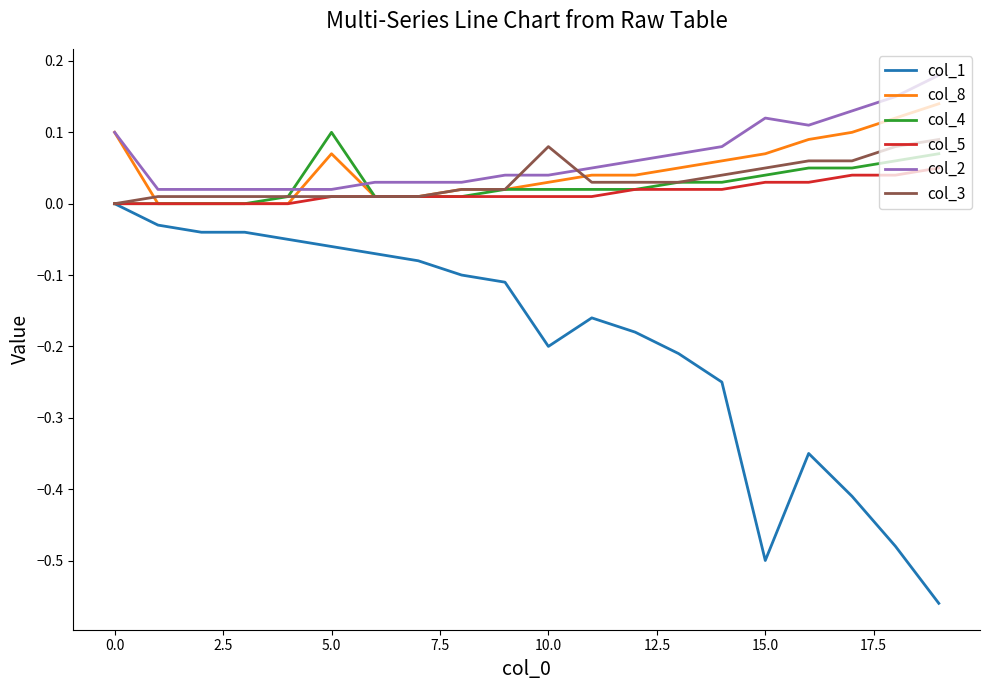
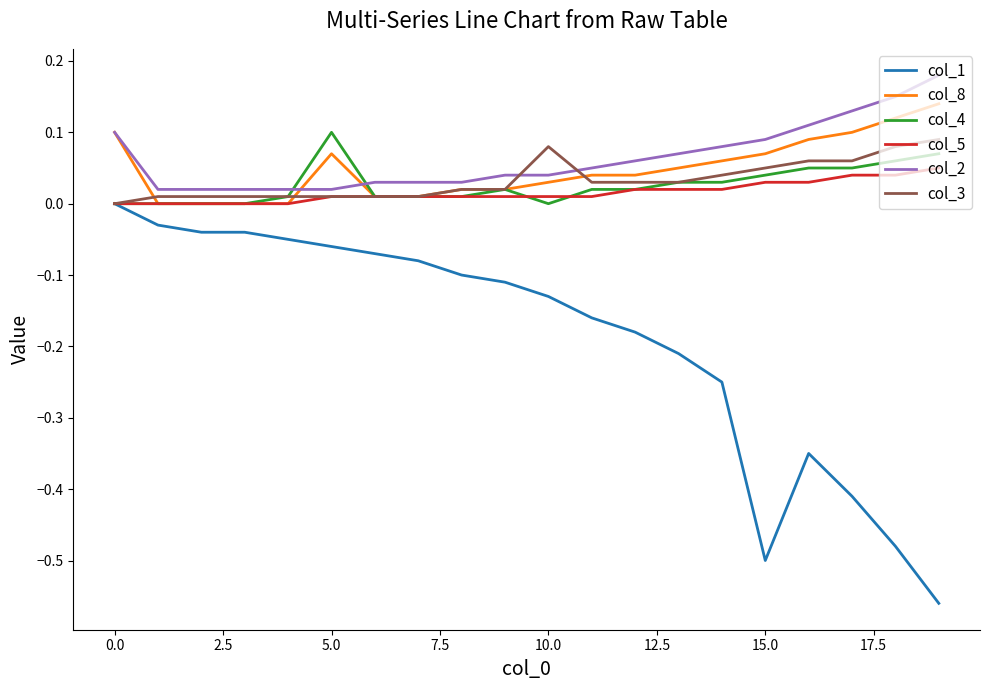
  {
    "col_1": {
      "5.0": -0.06,
-     "10.0": -0.20,
+     "10.0": -0.13,
      "15.0": -0.50
    },
    "col_8": {
      "5.0": 0.07,
      "10.0": 0.03,
      "15.0": 0.07
    },
    "col_4": {
      "5.0": 0.10,
-     "10.0": 0.02,
+     "10.0": 0.00,
      "15.0": 0.04
    },
    "col_5": {
      "10.0": 0.01,
      "15.0": 0.03
    },
    "col_2": {
      "5.0": 0.02,
      "10.0": 0.04,
-     "15.0": 0.12
+     "15.0": 0.09
    },
    "col_3": {
      "10.0": 0.08,
      "15.0": 0.05
    }
  }
